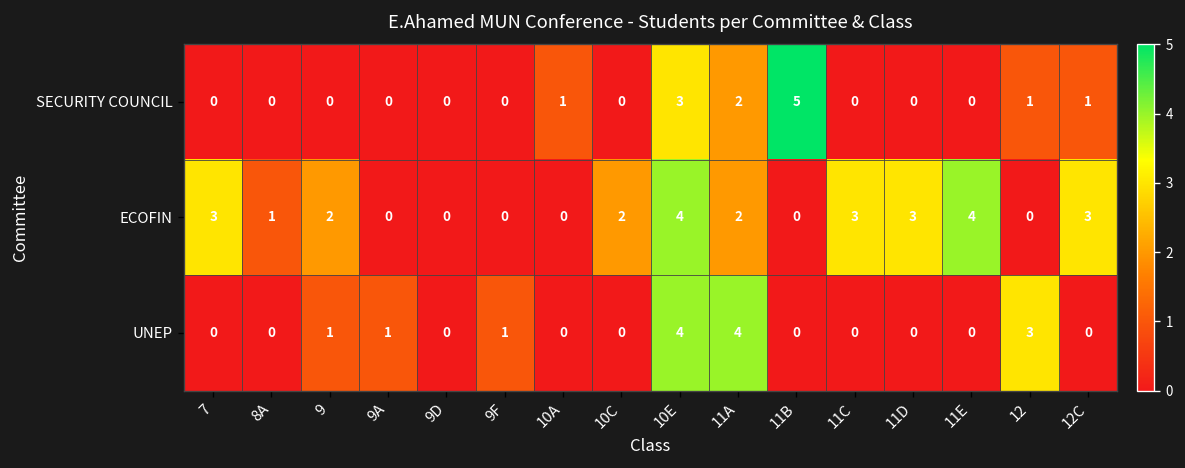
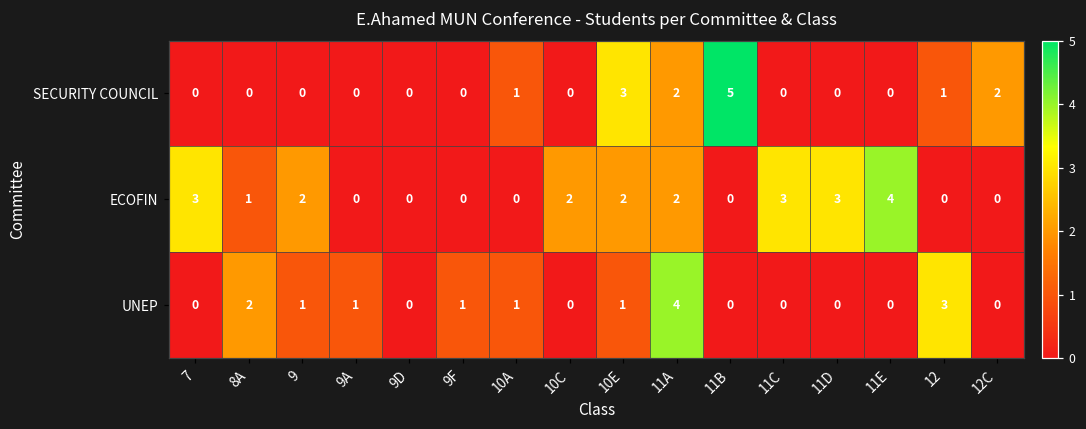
  {
    "SECURITY COUNCIL": {
      "7": 0,
      "8A": 0,
      "9": 0,
      "9A": 0,
      "9D": 0,
      "9F": 0,
      "10A": 1,
      "10C": 0,
      "10E": 3,
      "11A": 2,
      "11B": 5,
      "11C": 0,
      "11D": 0,
      "11E": 0,
      "12": 1,
-     "12C": 1
+     "12C": 2
    },
    "ECOFIN": {
      "7": 3,
      "8A": 1,
      "9": 2,
      "9A": 0,
      "9D": 0,
      "9F": 0,
      "10A": 0,
      "10C": 2,
-     "10E": 4,
+     "10E": 2,
      "11A": 2,
      "11B": 0,
      "11C": 3,
      "11D": 3,
      "11E": 4,
      "12": 0,
-     "12C": 3
+     "12C": 0
    },
    "UNEP": {
      "7": 0,
-     "8A": 0,
+     "8A": 2,
      "9": 1,
      "9A": 1,
      "9D": 0,
      "9F": 1,
-     "10A": 0,
+     "10A": 1,
      "10C": 0,
-     "10E": 4,
+     "10E": 1,
      "11A": 4,
      "11B": 0,
      "11C": 0,
      "11D": 0,
      "11E": 0,
      "12": 3,
      "12C": 0
    }
  }
